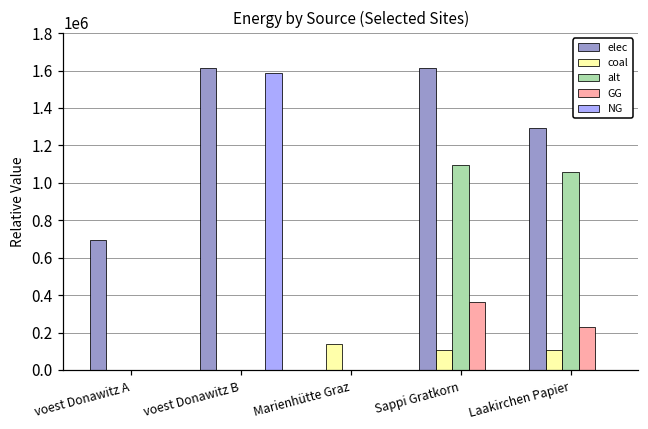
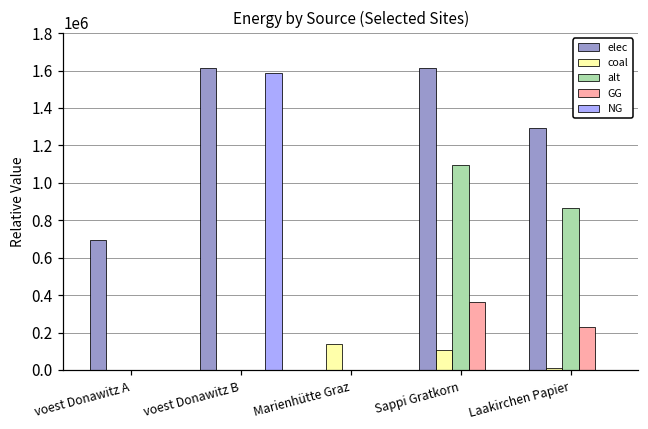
  {
    "coal": {
      "voest Donawitz A": 0,
      "voest Donawitz B": 0,
      "Marienhütte Graz": 140000,
      "Sappi Gratkorn": 110000,
-     "Laakirchen Papier": 110000
+     "Laakirchen Papier": 10000
    },
    "alt": {
      "voest Donawitz A": 0,
      "voest Donawitz B": 0,
      "Marienhütte Graz": 0,
      "Sappi Gratkorn": 1090000,
-     "Laakirchen Papier": 1060000
+     "Laakirchen Papier": 870000
    },
    "GG": {
      "voest Donawitz A": 0,
      "voest Donawitz B": 0,
      "Marienhütte Graz": 0,
      "Sappi Gratkorn": 360000,
      "Laakirchen Papier": 230000
    }
  }
